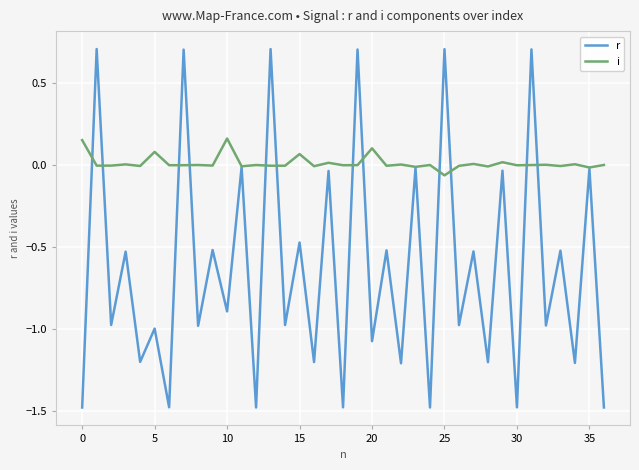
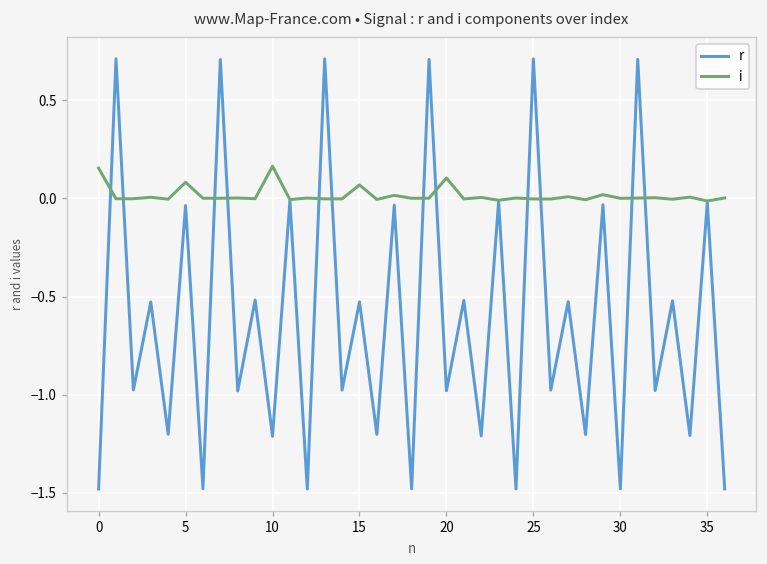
  {
    "r": {
      "0": -1.48,
-     "5": -1.00,
-     "10": -0.89,
-     "15": -0.47,
-     "20": -1.07,
+     "5": -0.04,
+     "10": -1.21,
+     "15": -0.53,
+     "20": -0.98,
      "25": 0.71,
      "30": -1.48
    },
    "i": {
      "0": 0.15,
      "5": 0.08,
      "10": 0.16,
      "15": 0.07,
      "20": 0.10,
-     "25": -0.06,
+     "25": 0.00,
      "30": 0.00
    }
  }
